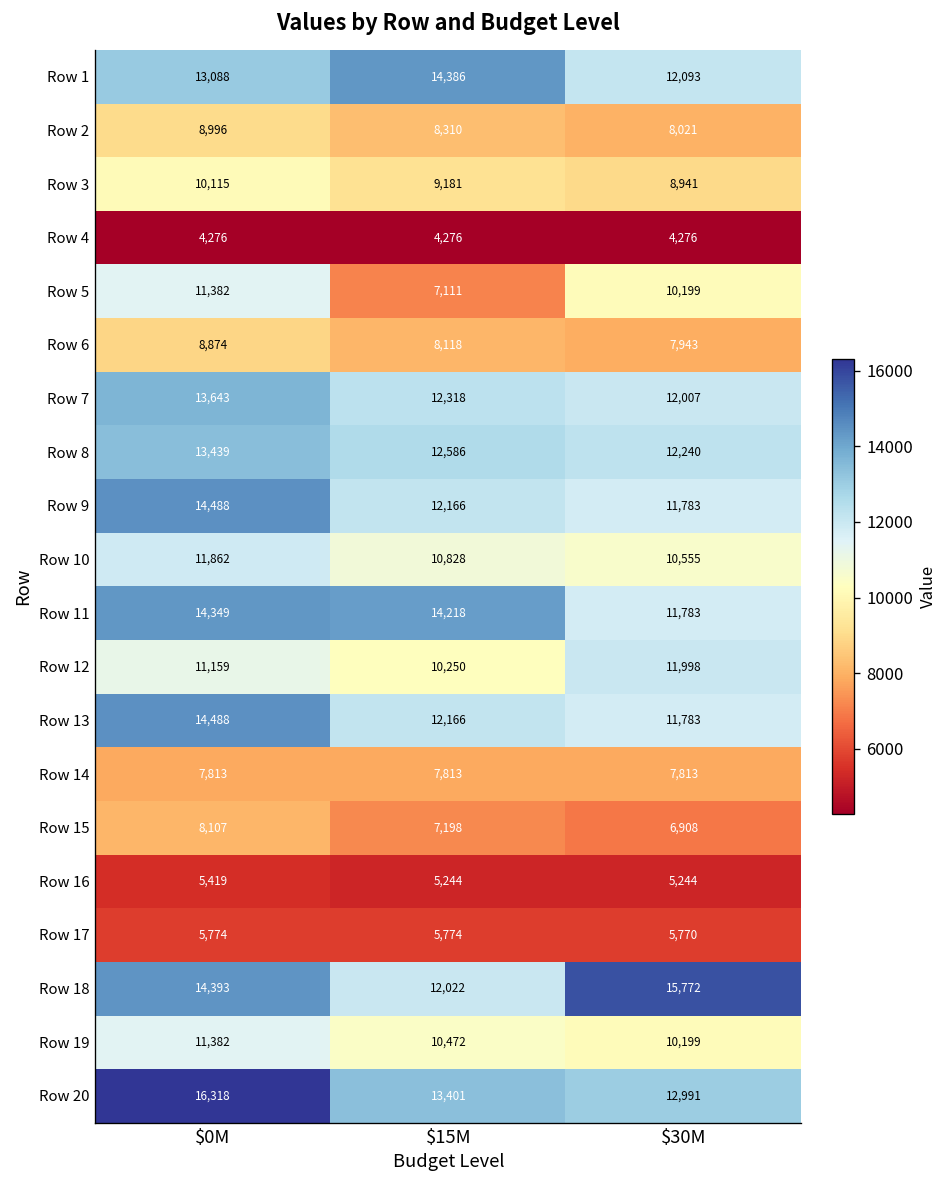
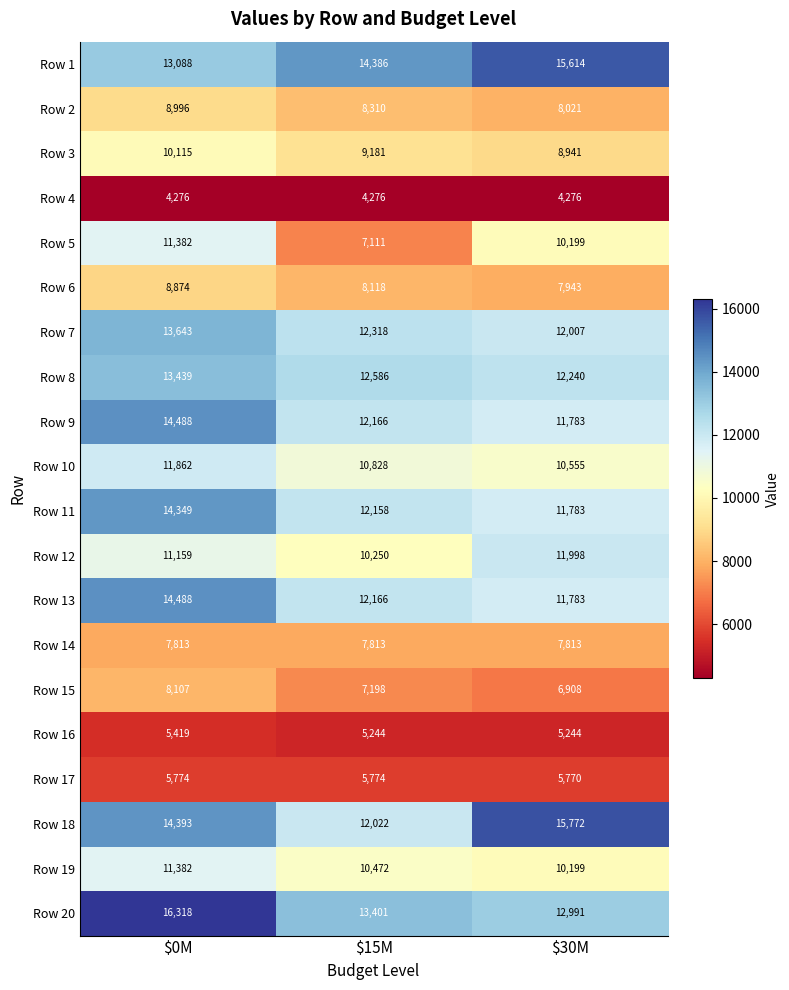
  {
    "Row 1": {
      "$0M": "13,088",
      "$15M": "14,386",
-     "$30M": "12,093"
+     "$30M": "15,614"
    },
    "Row 2": {
      "$0M": "8,996",
      "$15M": "8,310",
      "$30M": "8,021"
    },
    "Row 3": {
      "$0M": "10,115",
      "$15M": "9,181",
      "$30M": "8,941"
    },
    "Row 4": {
      "$0M": "4,276",
      "$15M": "4,276",
      "$30M": "4,276"
    },
    "Row 5": {
      "$0M": "11,382",
      "$15M": "7,111",
      "$30M": "10,199"
    },
    "Row 6": {
      "$0M": "8,874",
      "$15M": "8,118",
      "$30M": "7,943"
    },
    "Row 7": {
      "$0M": "13,643",
      "$15M": "12,318",
      "$30M": "12,007"
    },
    "Row 8": {
      "$0M": "13,439",
      "$15M": "12,586",
      "$30M": "12,240"
    },
    "Row 9": {
      "$0M": "14,488",
      "$15M": "12,166",
      "$30M": "11,783"
    },
    "Row 10": {
      "$0M": "11,862",
      "$15M": "10,828",
      "$30M": "10,555"
    },
    "Row 11": {
      "$0M": "14,349",
-     "$15M": "14,218",
+     "$15M": "12,158",
      "$30M": "11,783"
    },
    "Row 12": {
      "$0M": "11,159",
      "$15M": "10,250",
      "$30M": "11,998"
    },
    "Row 13": {
      "$0M": "14,488",
      "$15M": "12,166",
      "$30M": "11,783"
    },
    "Row 14": {
      "$0M": "7,813",
      "$15M": "7,813",
      "$30M": "7,813"
    },
    "Row 15": {
      "$0M": "8,107",
      "$15M": "7,198",
      "$30M": "6,908"
    },
    "Row 16": {
      "$0M": "5,419",
      "$15M": "5,244",
      "$30M": "5,244"
    },
    "Row 17": {
      "$0M": "5,774",
      "$15M": "5,774",
      "$30M": "5,770"
    },
    "Row 18": {
      "$0M": "14,393",
      "$15M": "12,022",
      "$30M": "15,772"
    },
    "Row 19": {
      "$0M": "11,382",
      "$15M": "10,472",
      "$30M": "10,199"
    },
    "Row 20": {
      "$0M": "16,318",
      "$15M": "13,401",
      "$30M": "12,991"
    }
  }
